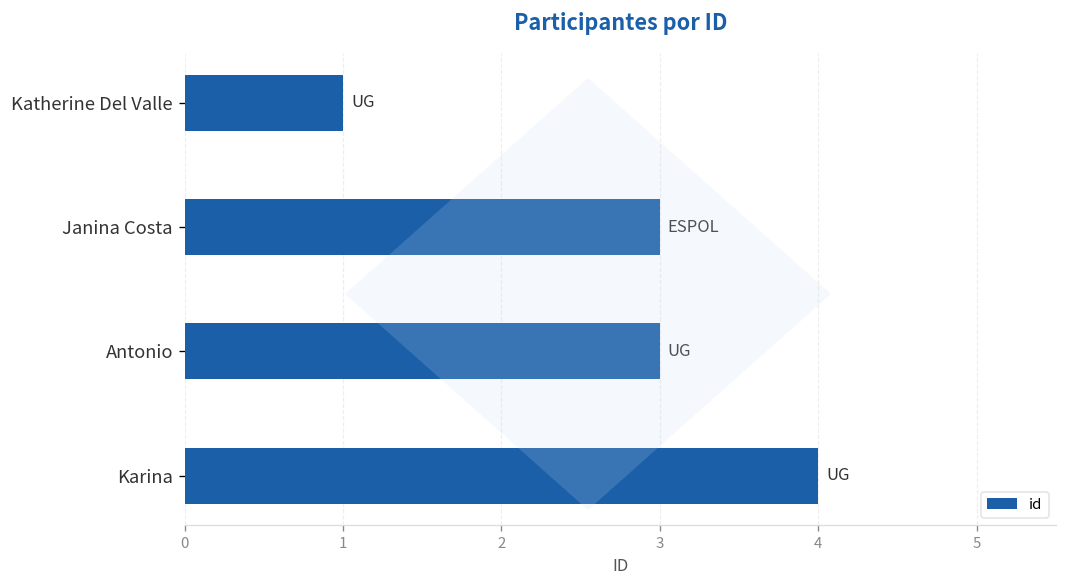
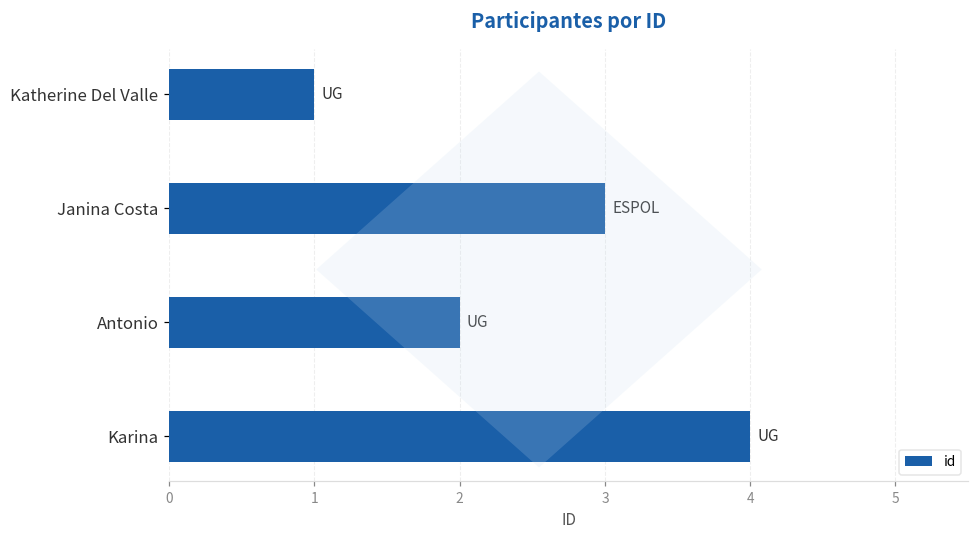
  {
    "Katherine Del Valle": 1,
    "Janina Costa": 3,
-   "Antonio": 3,
+   "Antonio": 2,
    "Karina": 4
  }
